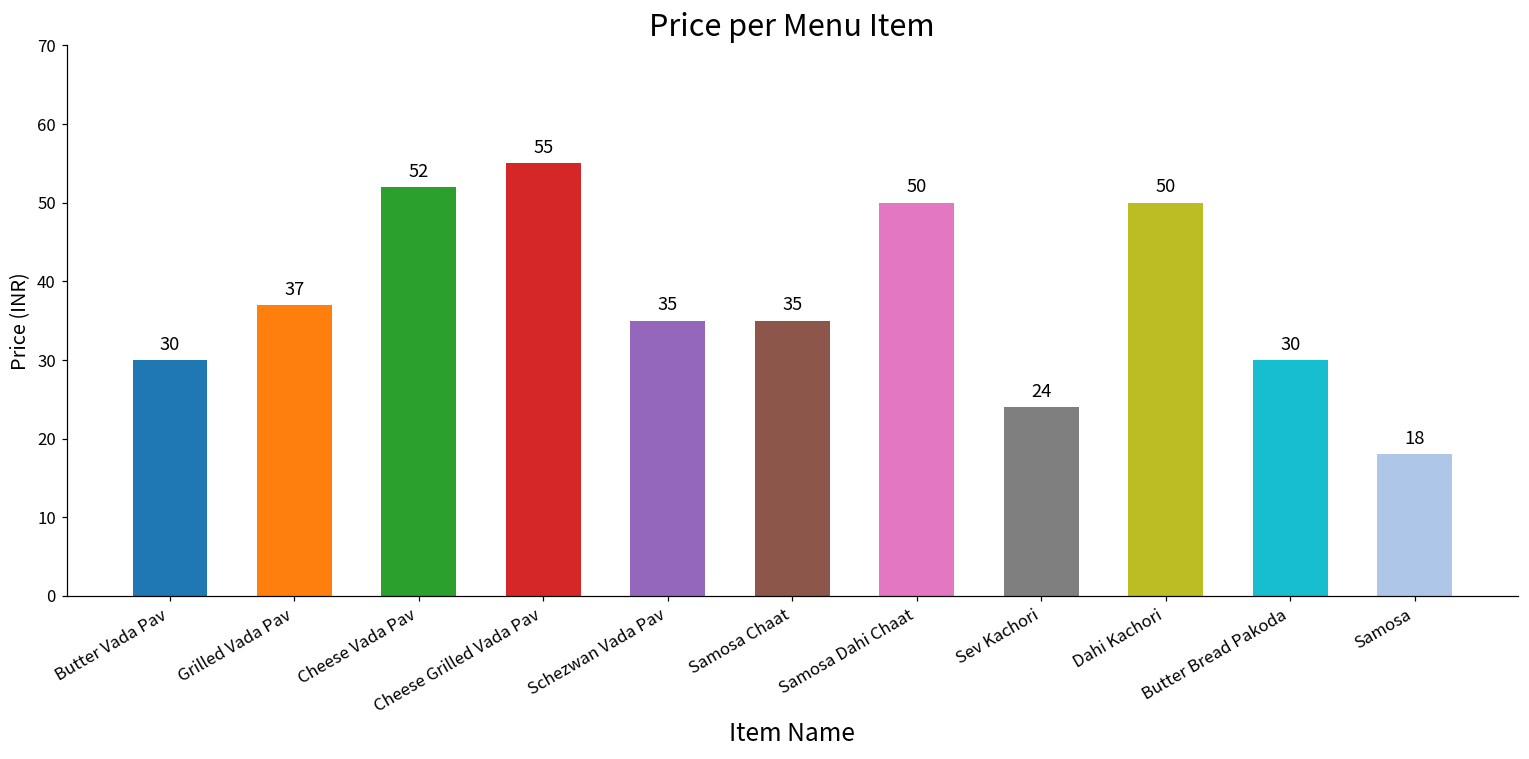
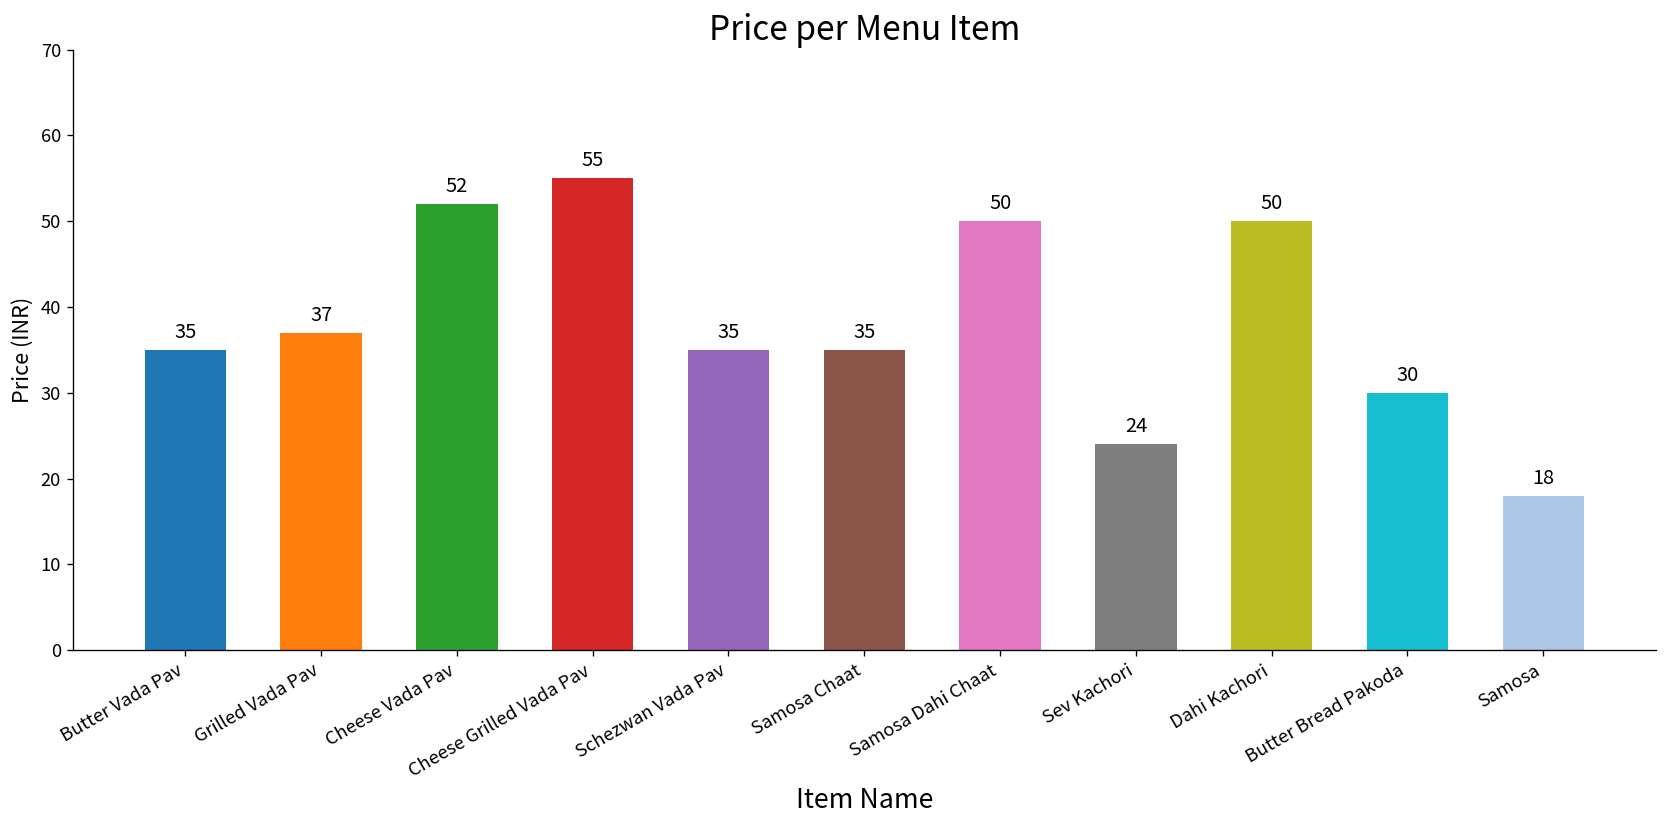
  {
-   "Butter Vada Pav": 30,
+   "Butter Vada Pav": 35,
    "Grilled Vada Pav": 37,
    "Cheese Vada Pav": 52,
    "Cheese Grilled Vada Pav": 55,
    "Schezwan Vada Pav": 35,
    "Samosa Chaat": 35,
    "Samosa Dahi Chaat": 50,
    "Sev Kachori": 24,
    "Dahi Kachori": 50,
    "Butter Bread Pakoda": 30,
    "Samosa": 18
  }
